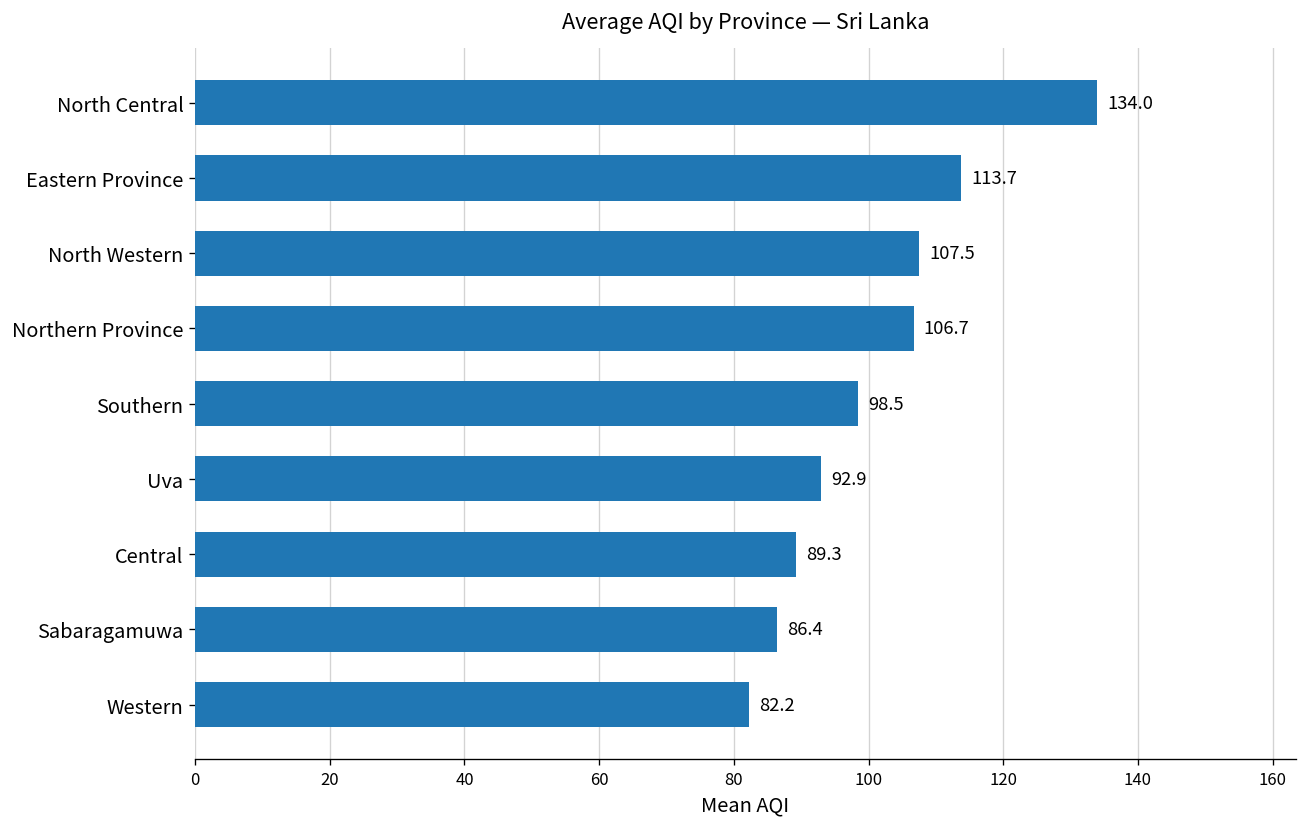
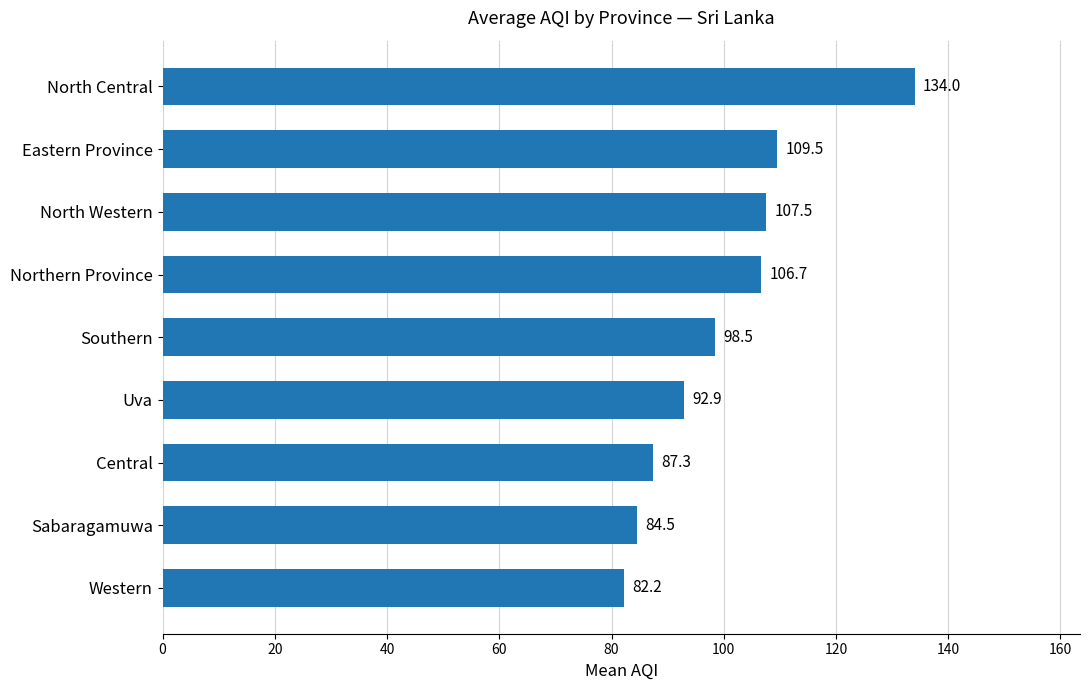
  {
    "North Central": 134.0,
-   "Eastern Province": 113.7,
+   "Eastern Province": 109.5,
    "North Western": 107.5,
    "Northern Province": 106.7,
    "Southern": 98.5,
    "Uva": 92.9,
-   "Central": 89.3,
-   "Sabaragamuwa": 86.4,
+   "Central": 87.3,
+   "Sabaragamuwa": 84.5,
    "Western": 82.2
  }
